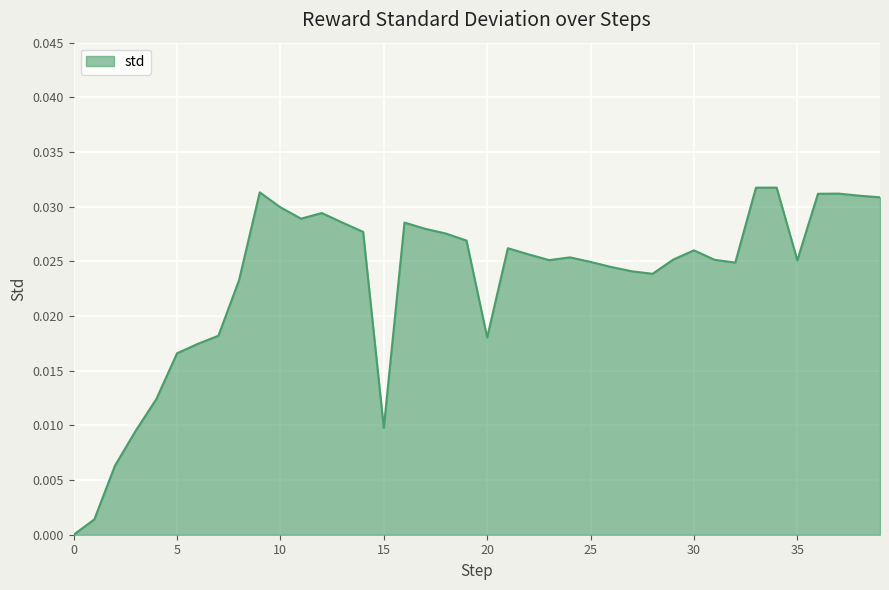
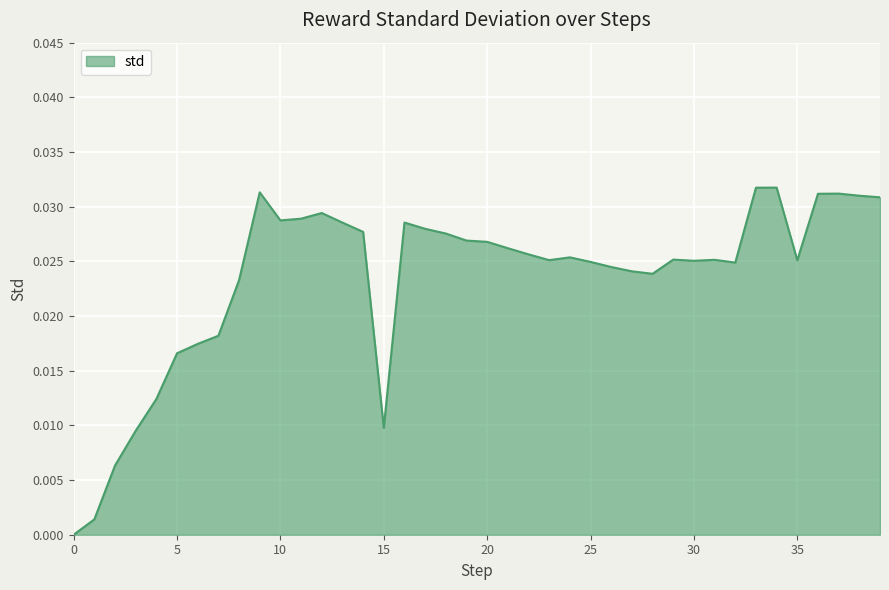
  {
    "0": 0.0000,
    "5": 0.0166,
-   "10": 0.0299,
+   "10": 0.0287,
    "15": 0.0098,
-   "20": 0.0180,
+   "20": 0.0268,
    "25": 0.0250,
-   "30": 0.0260,
+   "30": 0.0251,
    "35": 0.0251
  }
